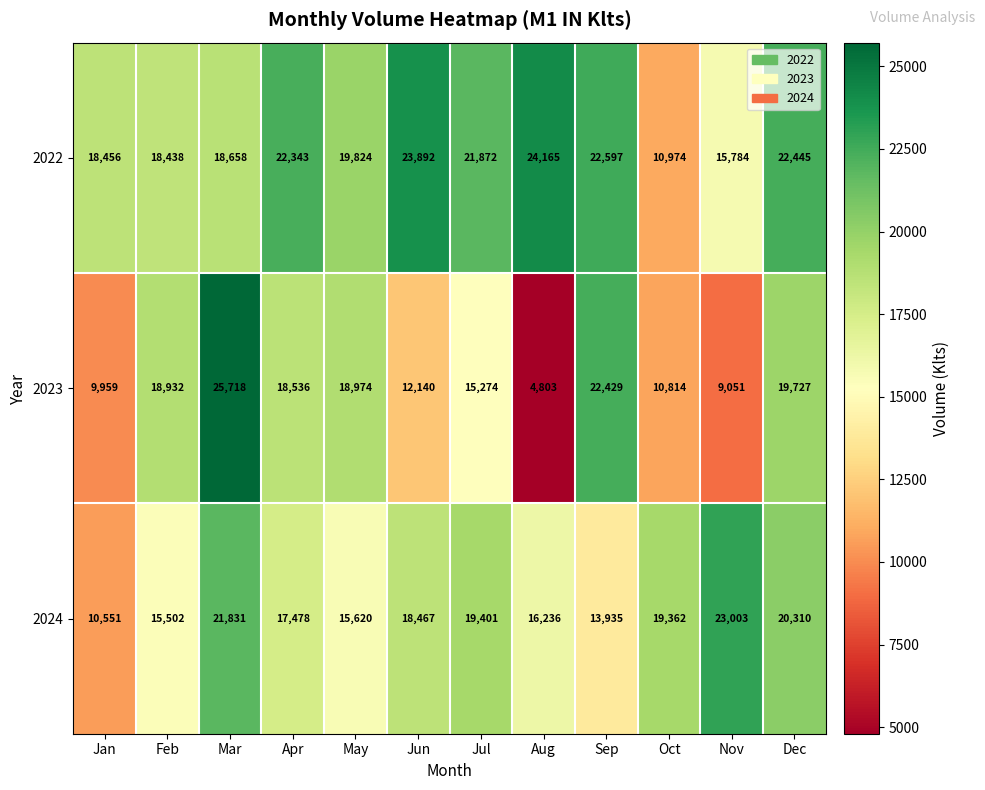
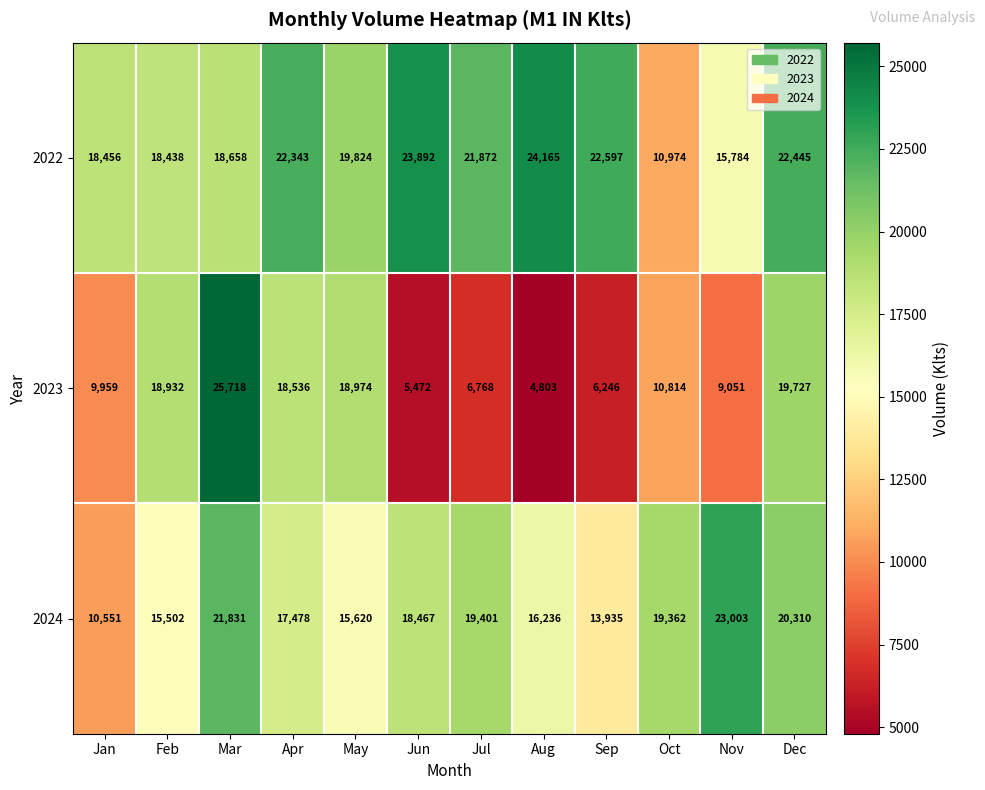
  {
    "2022": {
      "Jan": "18,456",
      "Feb": "18,438",
      "Mar": "18,658",
      "Apr": "22,343",
      "May": "19,824",
      "Jun": "23,892",
      "Jul": "21,872",
      "Aug": "24,165",
      "Sep": "22,597",
      "Oct": "10,974",
      "Nov": "15,784",
      "Dec": "22,445"
    },
    "2023": {
      "Jan": "9,959",
      "Feb": "18,932",
      "Mar": "25,718",
      "Apr": "18,536",
      "May": "18,974",
-     "Jun": "12,140",
-     "Jul": "15,274",
+     "Jun": "5,472",
+     "Jul": "6,768",
      "Aug": "4,803",
-     "Sep": "22,429",
+     "Sep": "6,246",
      "Oct": "10,814",
      "Nov": "9,051",
      "Dec": "19,727"
    },
    "2024": {
      "Jan": "10,551",
      "Feb": "15,502",
      "Mar": "21,831",
      "Apr": "17,478",
      "May": "15,620",
      "Jun": "18,467",
      "Jul": "19,401",
      "Aug": "16,236",
      "Sep": "13,935",
      "Oct": "19,362",
      "Nov": "23,003",
      "Dec": "20,310"
    }
  }
